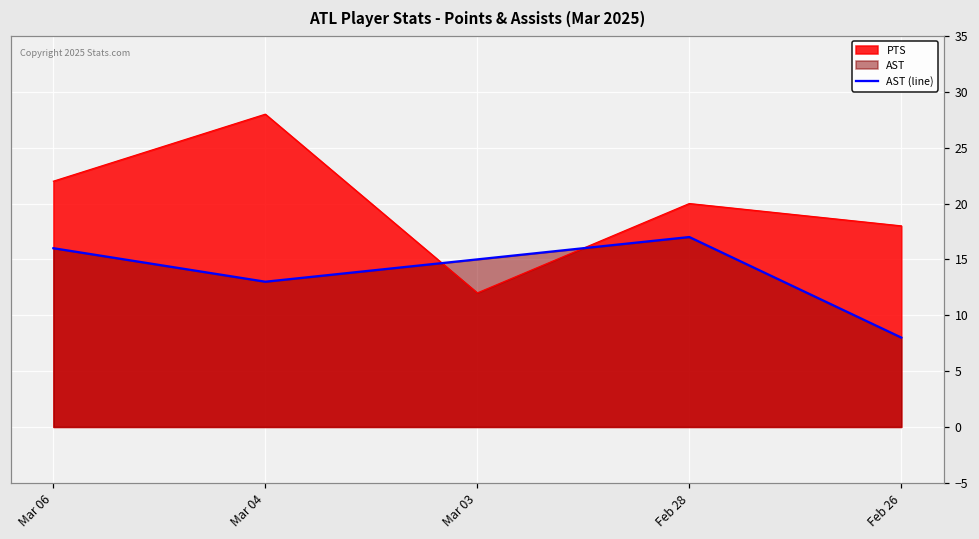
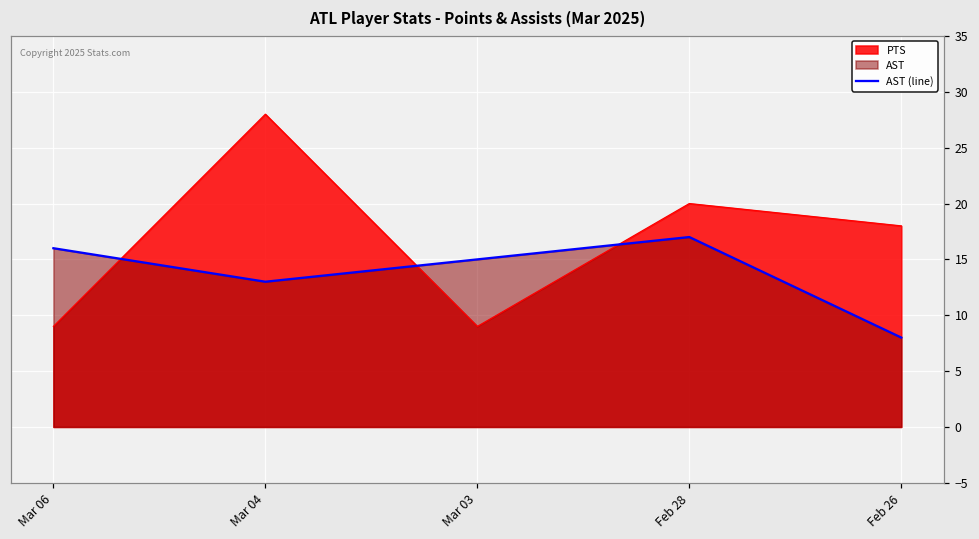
  {
    "PTS": {
-     "Mar 06": 22,
+     "Mar 06": 9,
      "Mar 04": 28,
-     "Mar 03": 12,
+     "Mar 03": 9,
      "Feb 28": 20,
      "Feb 26": 18
    },
    "AST": {
      "Mar 06": 16,
      "Mar 04": 13,
      "Mar 03": 15,
      "Feb 28": 17,
      "Feb 26": 8
    }
  }
